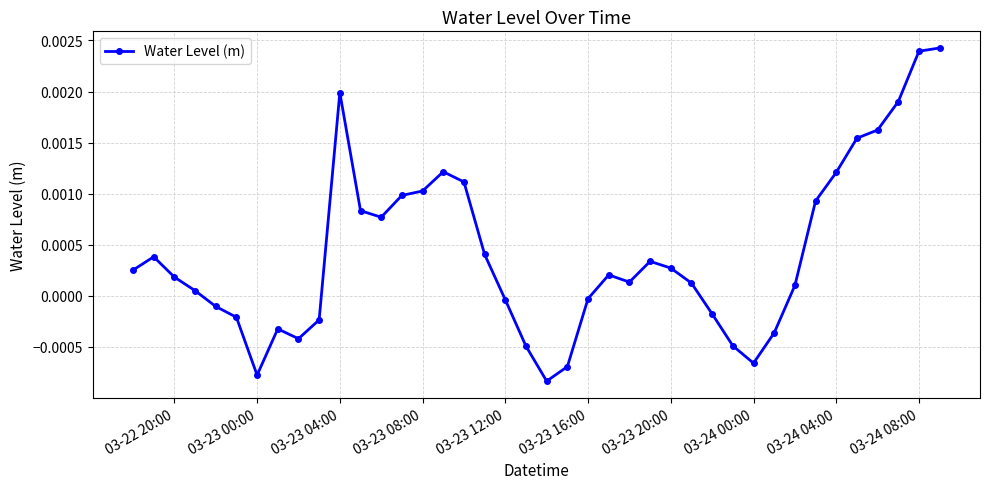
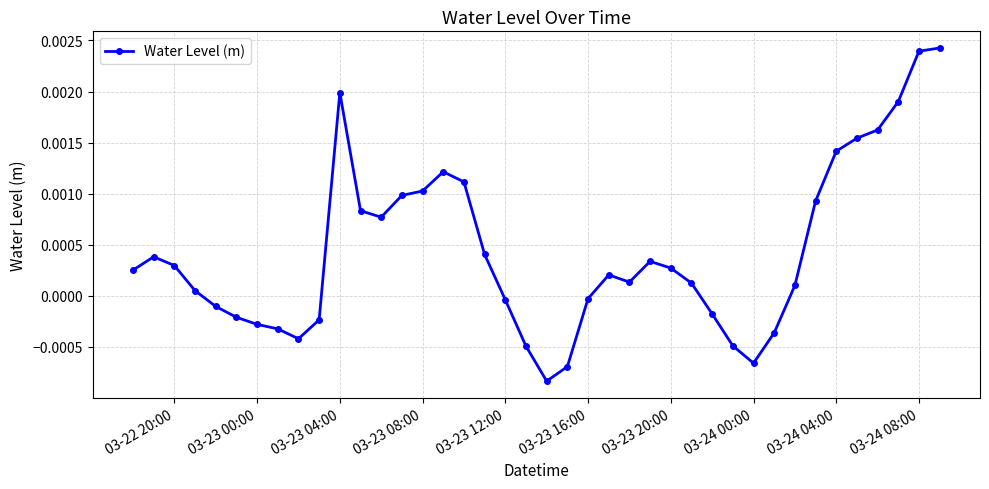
  {
-   "03-22 20:00": 0.00018,
-   "03-23 00:00": -0.00078,
+   "03-22 20:00": 0.00030,
+   "03-23 00:00": -0.00028,
    "03-23 04:00": 0.00199,
    "03-23 08:00": 0.00103,
    "03-23 12:00": -0.00004,
    "03-23 16:00": -0.00003,
    "03-23 20:00": 0.00027,
    "03-24 00:00": -0.00066,
-   "03-24 04:00": 0.00121,
+   "03-24 04:00": 0.00142,
    "03-24 08:00": 0.00240
  }
